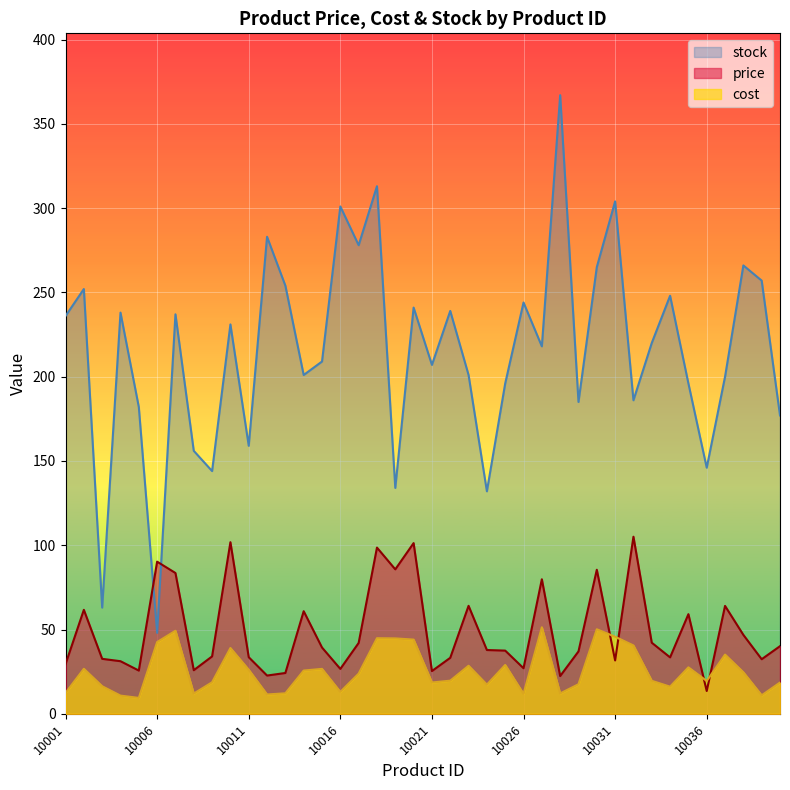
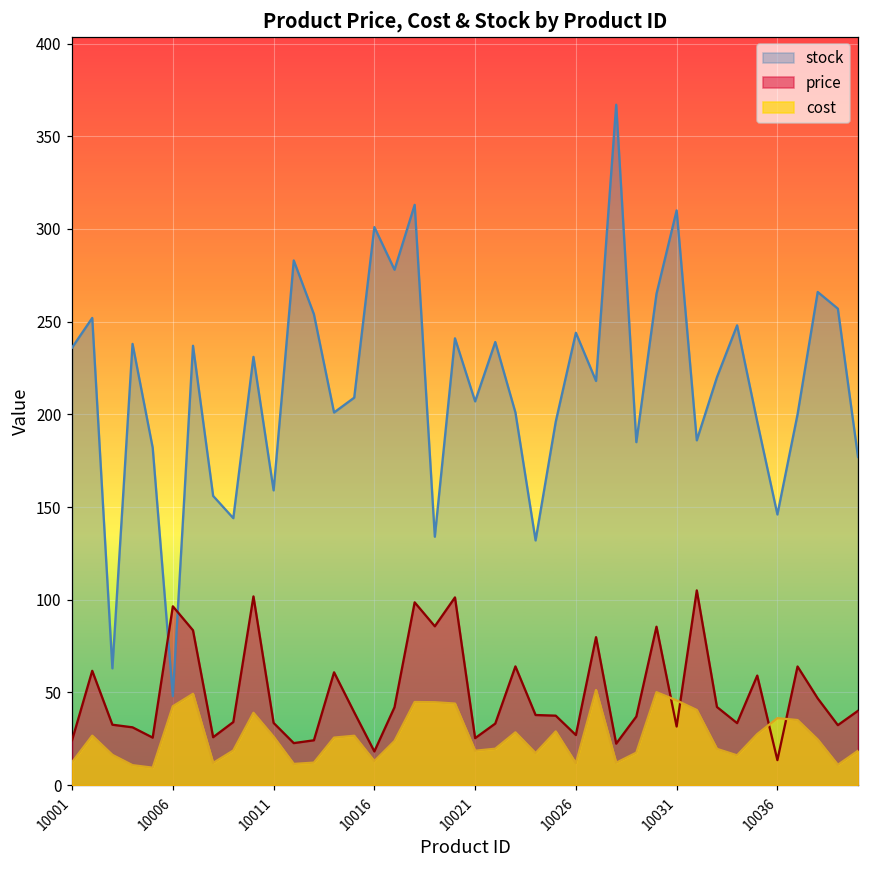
  {
    "stock": {
      "10001": 236,
      "10006": 48,
      "10011": 159,
      "10016": 301,
      "10021": 207,
      "10026": 244,
-     "10031": 304,
+     "10031": 310,
      "10036": 146
    },
    "price": {
-     "10001": 29,
-     "10006": 90,
+     "10001": 24,
+     "10006": 96,
      "10011": 34,
-     "10016": 27,
+     "10016": 18,
      "10021": 25,
      "10026": 27,
      "10031": 32,
      "10036": 14
    },
    "cost": {
      "10001": 12,
      "10006": 43,
      "10011": 26,
      "10016": 13,
      "10021": 19,
      "10026": 12,
      "10031": 46,
-     "10036": 19
+     "10036": 36
    }
  }
